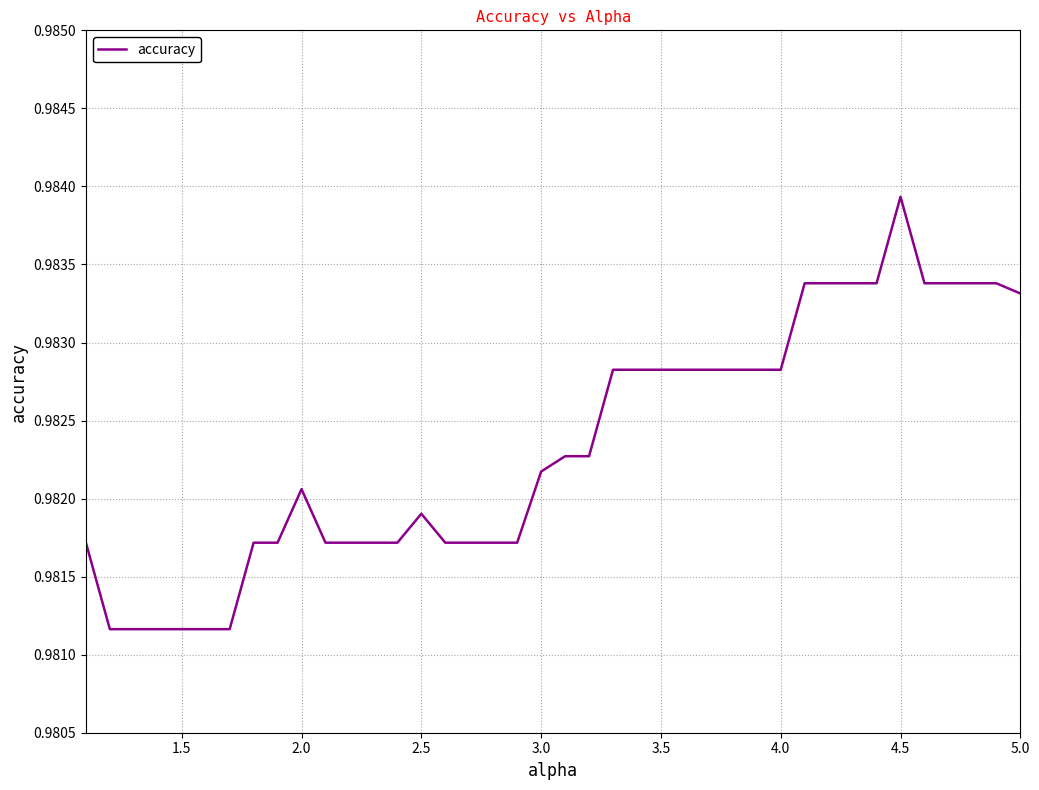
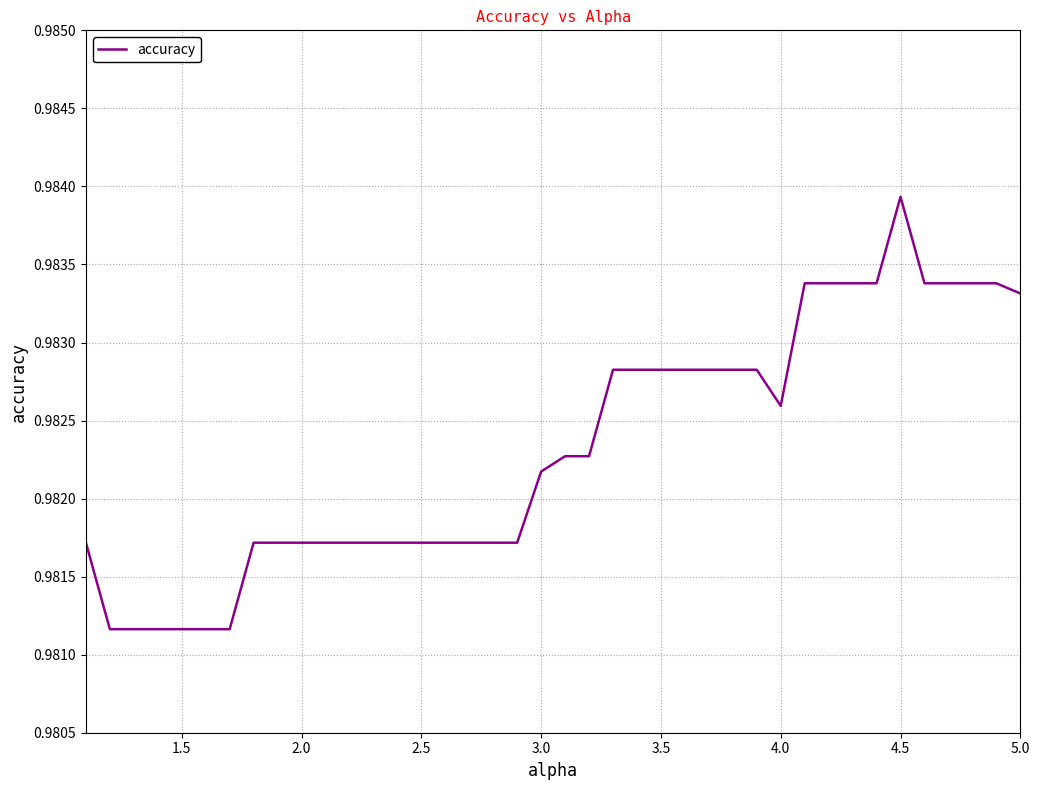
  {
    "1.5": 0.98116,
-   "2.0": 0.98206,
-   "2.5": 0.98190,
+   "2.0": 0.98172,
+   "2.5": 0.98172,
    "3.0": 0.98217,
    "3.5": 0.98283,
-   "4.0": 0.98283,
+   "4.0": 0.98259,
    "4.5": 0.98393,
    "5.0": 0.98331
  }
